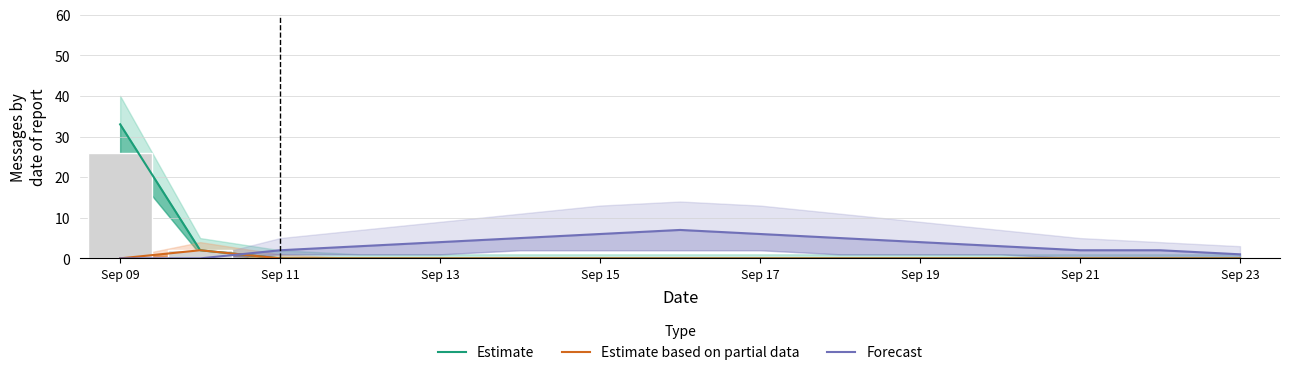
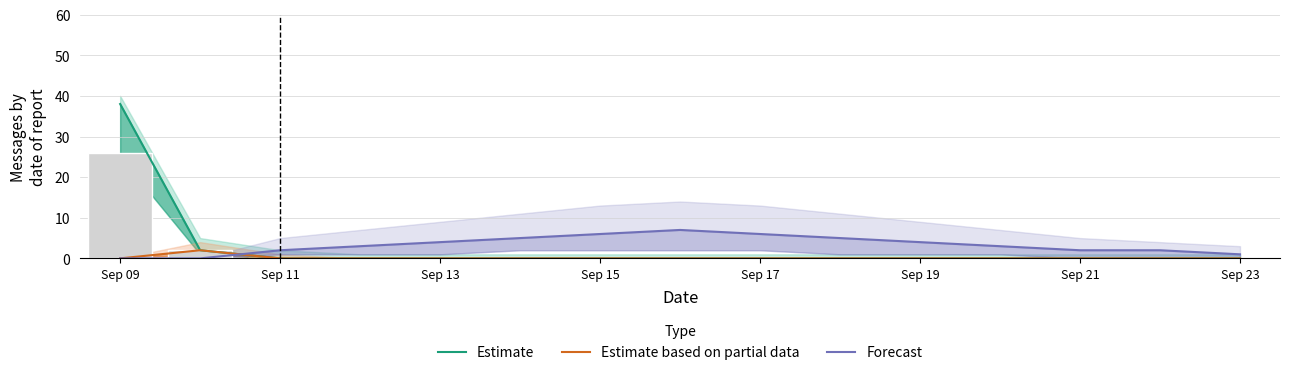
  {
    "Estimate": {
-     "Sep 09": 33
+     "Sep 09": 38
    }
  }
